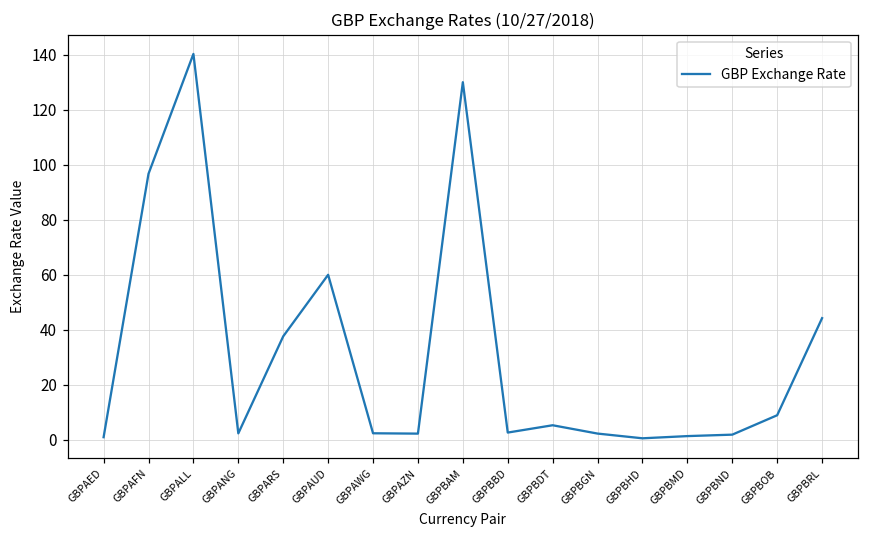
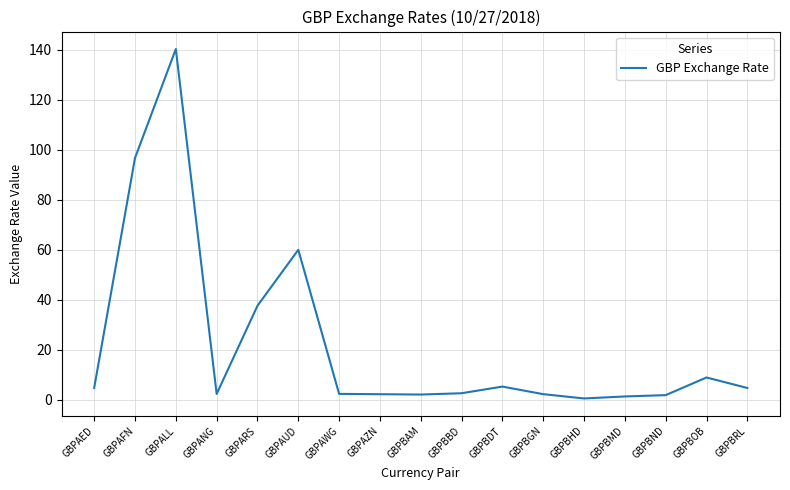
  {
-   "GBPAED": 1,
+   "GBPAED": 5,
    "GBPAFN": 97,
    "GBPALL": 140,
    "GBPANG": 2,
    "GBPARS": 38,
    "GBPAUD": 60,
    "GBPAWG": 2,
    "GBPAZN": 2,
-   "GBPBAM": 130,
+   "GBPBAM": 2,
    "GBPBBD": 3,
    "GBPBDT": 5,
    "GBPBGN": 2,
    "GBPBHD": 0,
    "GBPBMD": 1,
    "GBPBND": 2,
    "GBPBOB": 9,
-   "GBPBRL": 44
+   "GBPBRL": 5
  }
